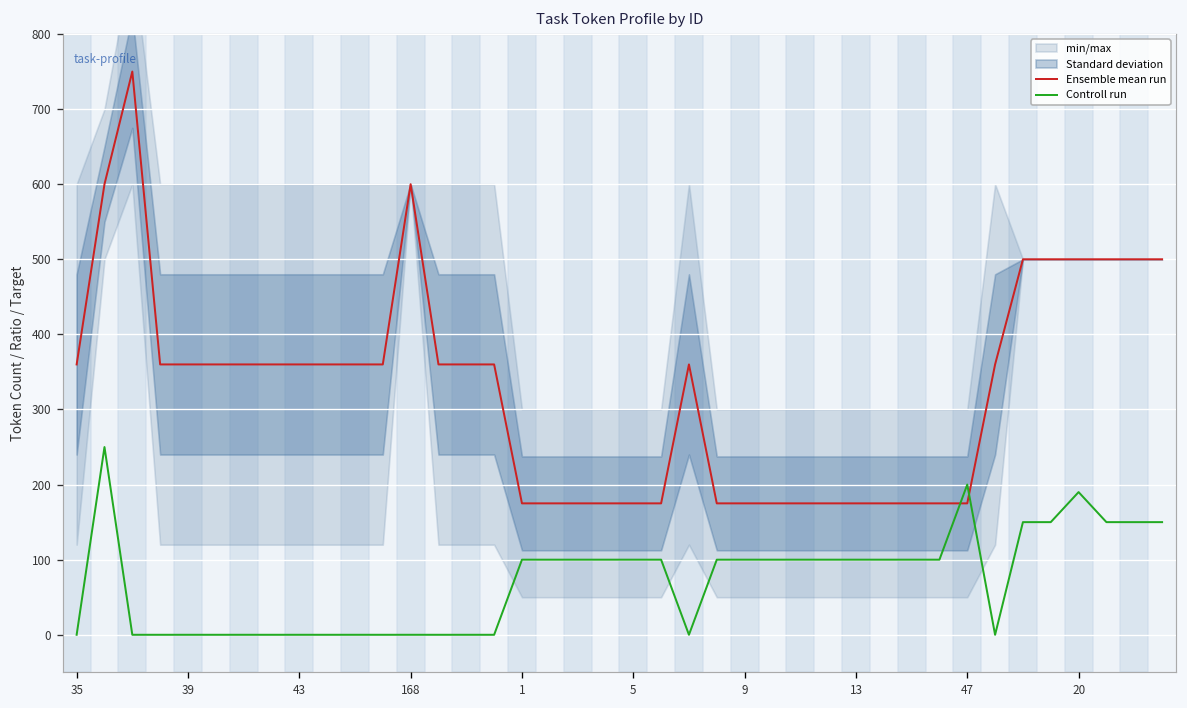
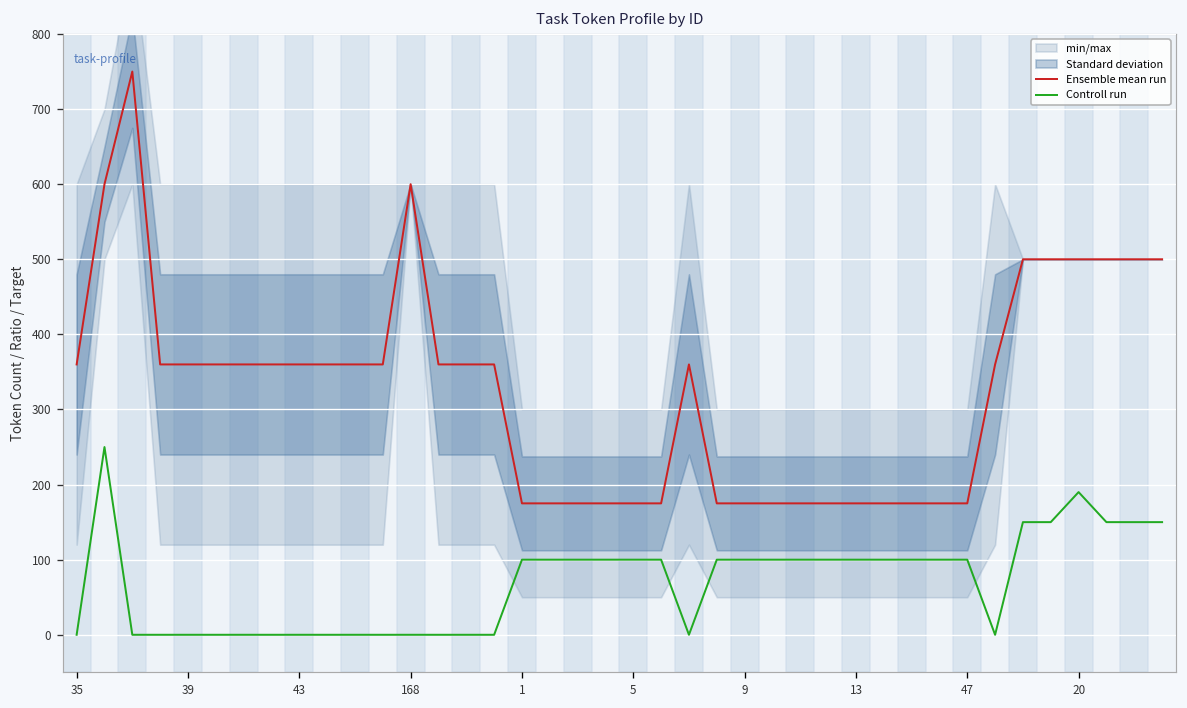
  {
    "Ensemble mean run": {
      "43": 360,
      "47": 180
    },
    "Controll run": {
      "43": 0,
      "168": 0,
-     "47": 200,
+     "47": 100,
      "20": 190
    }
  }
